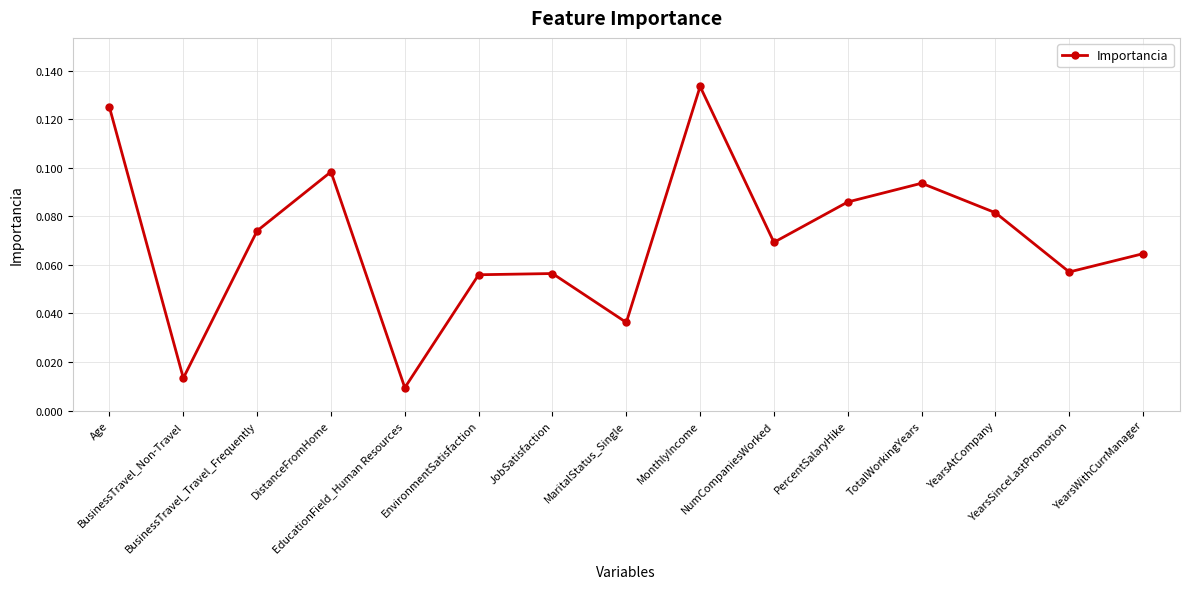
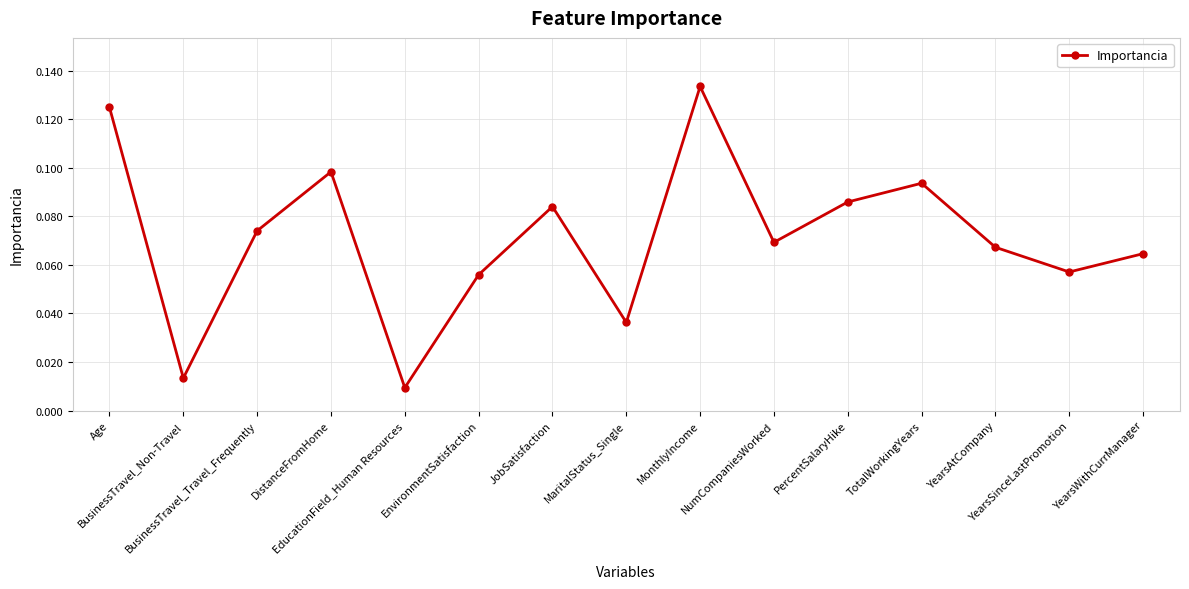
  {
    "Age": 0.125,
    "BusinessTravel_Non-Travel": 0.013,
    "BusinessTravel_Travel_Frequently": 0.074,
    "DistanceFromHome": 0.098,
    "EducationField_Human Resources": 0.009,
    "EnvironmentSatisfaction": 0.056,
-   "JobSatisfaction": 0.056,
+   "JobSatisfaction": 0.084,
    "MaritalStatus_Single": 0.036,
    "MonthlyIncome": 0.134,
    "NumCompaniesWorked": 0.069,
    "PercentSalaryHike": 0.086,
    "TotalWorkingYears": 0.094,
-   "YearsAtCompany": 0.081,
+   "YearsAtCompany": 0.067,
    "YearsSinceLastPromotion": 0.057,
    "YearsWithCurrManager": 0.065
  }
